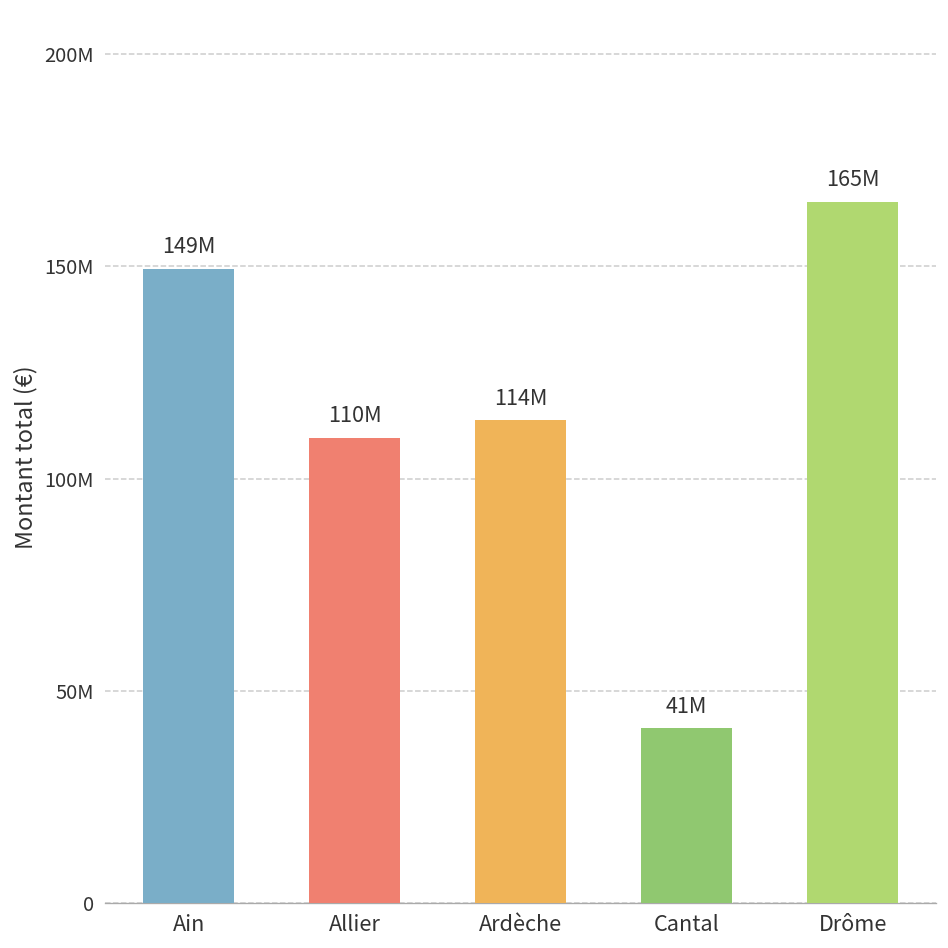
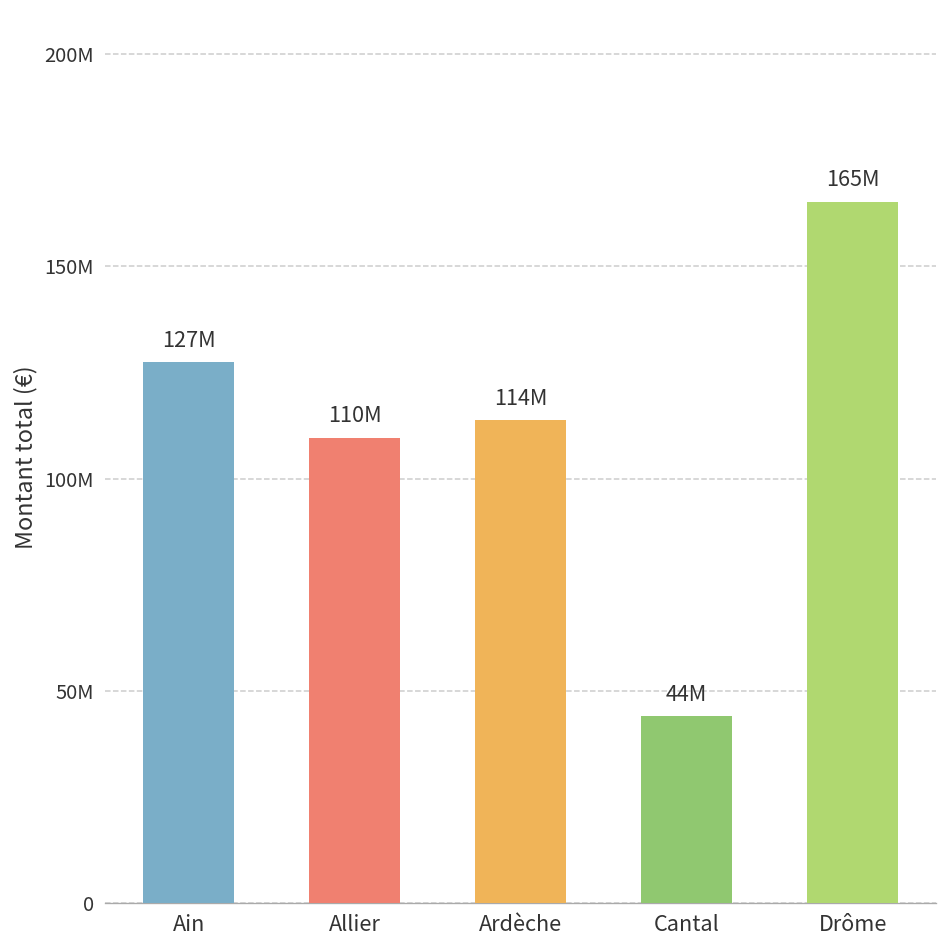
  {
-   "Ain": "149M",
+   "Ain": "127M",
    "Allier": "110M",
    "Ardèche": "114M",
-   "Cantal": "41M",
+   "Cantal": "44M",
    "Drôme": "165M"
  }
